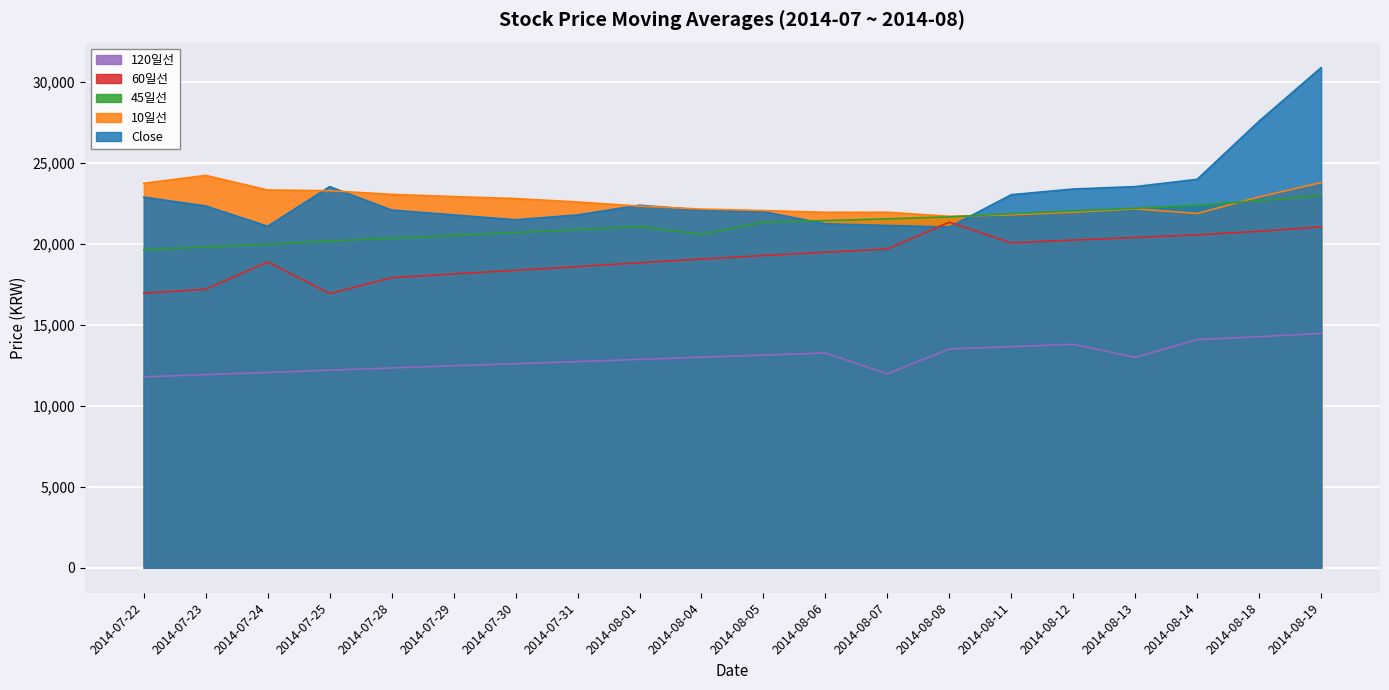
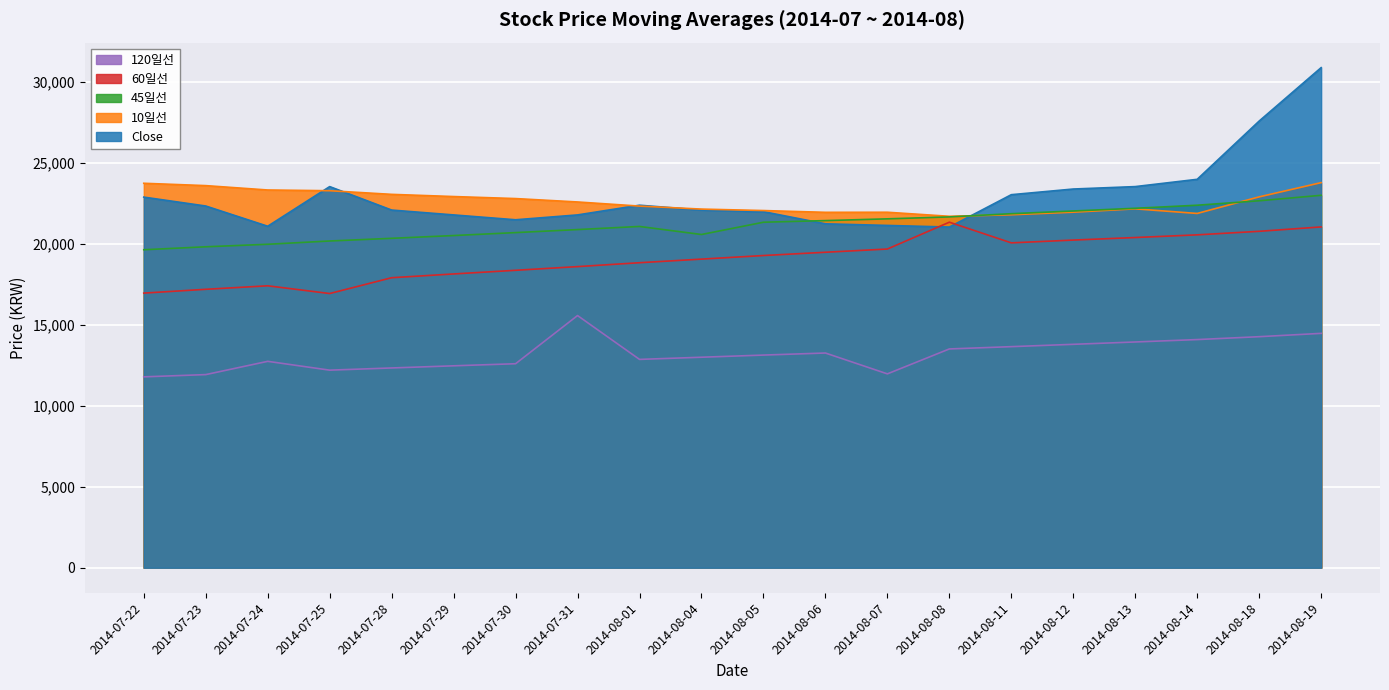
  {
    "120일선": {
      "2014-07-22": "11,800",
      "2014-07-23": "11,900",
-     "2014-07-24": "12,100",
+     "2014-07-24": "12,800",
      "2014-07-25": "12,200",
      "2014-07-28": "12,300",
      "2014-07-29": "12,500",
      "2014-07-30": "12,600",
-     "2014-07-31": "12,700",
+     "2014-07-31": "15,600",
      "2014-08-01": "12,900",
      "2014-08-04": "13,000",
      "2014-08-05": "13,100",
      "2014-08-06": "13,300",
      "2014-08-07": "12,000",
      "2014-08-08": "13,500",
      "2014-08-11": "13,700",
      "2014-08-12": "13,800",
-     "2014-08-13": "13,000",
+     "2014-08-13": "13,900",
      "2014-08-14": "14,100",
      "2014-08-18": "14,300",
      "2014-08-19": "14,500"
    },
    "60일선": {
      "2014-07-22": "17,000",
      "2014-07-23": "17,200",
-     "2014-07-24": "18,900",
+     "2014-07-24": "17,400",
      "2014-07-25": "16,900",
      "2014-07-28": "17,900",
      "2014-07-29": "18,200",
      "2014-07-30": "18,400",
      "2014-07-31": "18,600",
      "2014-08-01": "18,800",
      "2014-08-04": "19,100",
      "2014-08-05": "19,300",
      "2014-08-06": "19,500",
      "2014-08-07": "19,700",
      "2014-08-08": "21,400",
      "2014-08-11": "20,100",
      "2014-08-12": "20,200",
      "2014-08-13": "20,400",
      "2014-08-14": "20,600",
      "2014-08-18": "20,800",
      "2014-08-19": "21,100"
    },
    "45일선": {
      "2014-07-22": "19,600",
      "2014-07-23": "19,800",
      "2014-07-24": "20,000",
      "2014-07-25": "20,200",
      "2014-07-28": "20,400",
      "2014-07-29": "20,500",
      "2014-07-30": "20,700",
      "2014-07-31": "20,900",
      "2014-08-01": "21,100",
      "2014-08-04": "20,600",
      "2014-08-05": "21,300",
      "2014-08-06": "21,400",
      "2014-08-07": "21,600",
      "2014-08-14": "22,400",
      "2014-08-18": "22,700",
      "2014-08-19": "23,000"
    },
    "10일선": {
      "2014-07-22": "23,800",
-     "2014-07-23": "24,200",
+     "2014-07-23": "23,600",
      "2014-07-24": "23,300",
      "2014-07-25": "23,300",
      "2014-07-28": "23,100",
      "2014-07-29": "22,900",
      "2014-07-30": "22,800",
      "2014-07-31": "22,600",
      "2014-08-06": "22,000",
      "2014-08-07": "22,000",
      "2014-08-14": "21,900",
      "2014-08-18": "22,900",
      "2014-08-19": "23,800"
    },
    "Close": {
      "2014-07-22": "22,900",
      "2014-07-23": "22,400",
      "2014-07-24": "21,100",
      "2014-07-25": "23,600",
      "2014-07-28": "22,100",
      "2014-07-29": "21,800",
      "2014-07-30": "21,500",
      "2014-07-31": "21,800",
      "2014-08-06": "21,300",
      "2014-08-07": "21,200",
      "2014-08-08": "21,100",
      "2014-08-11": "23,100",
      "2014-08-12": "23,400",
      "2014-08-13": "23,600",
      "2014-08-14": "24,000",
      "2014-08-18": "27,600",
      "2014-08-19": "30,900"
    }
  }
